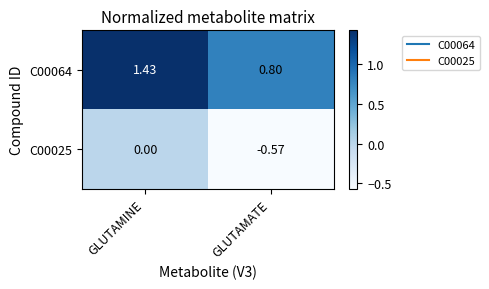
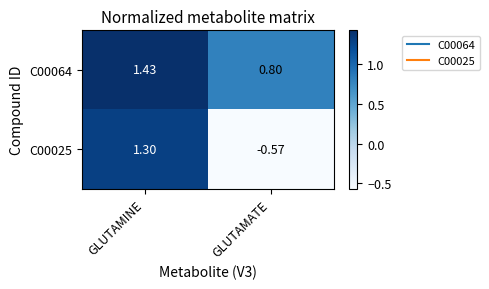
  {
    "C00064": {
      "GLUTAMINE": 1.43,
      "GLUTAMATE": 0.80
    },
    "C00025": {
-     "GLUTAMINE": 0.00,
+     "GLUTAMINE": 1.30,
      "GLUTAMATE": -0.57
    }
  }
